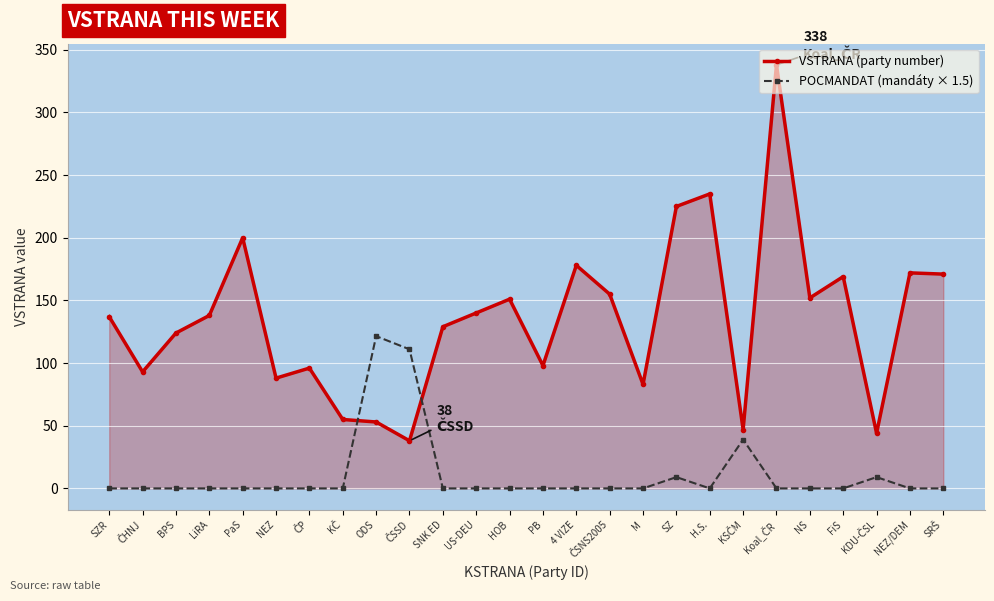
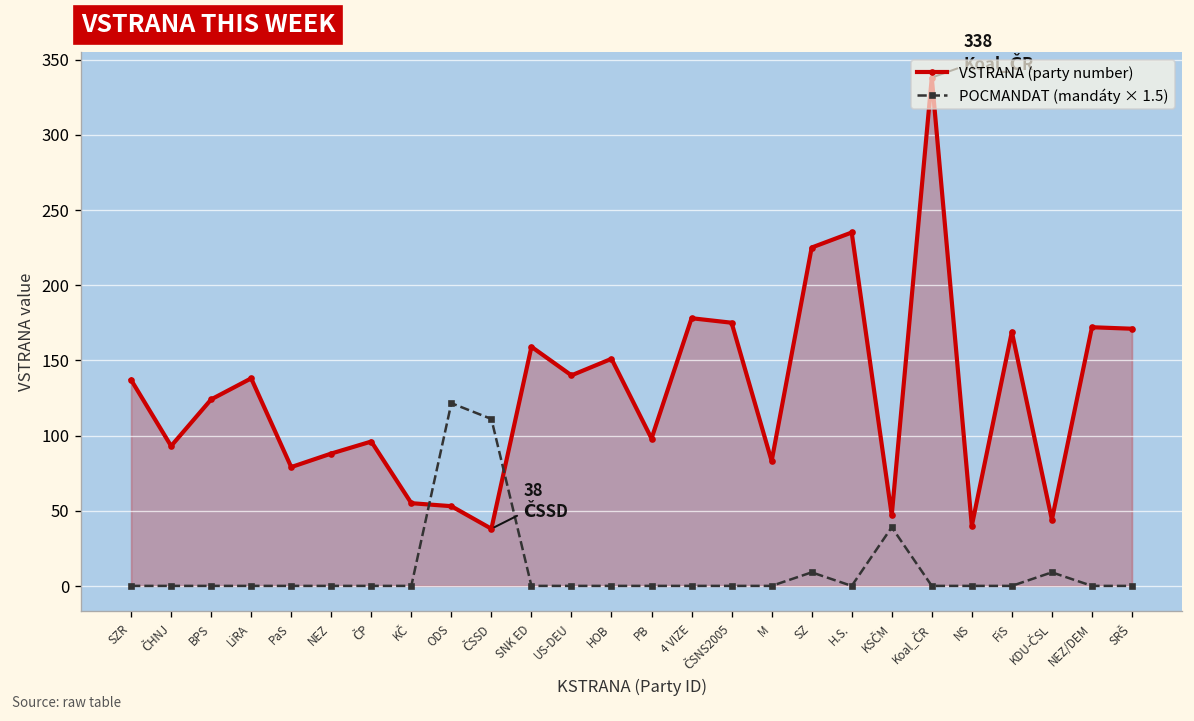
  {
    "VSTRANA (party number)": {
      "SZR": 137,
      "ČHNJ": 93,
      "BPS": 124,
      "LiRA": 138,
-     "PaS": 200,
+     "PaS": 79,
      "NEZ": 88,
      "ČP": 96,
      "KČ": 55,
      "ODS": 53,
-     "SNK ED": 129,
+     "SNK ED": 159,
      "US-DEU": 140,
      "HOB": 151,
      "PB": 98,
      "4 VIZE": 178,
-     "ČSNS2005": 155,
+     "ČSNS2005": 175,
      "M": 83,
      "SZ": 225,
      "H.S.": 235,
      "KSČM": 47,
-     "NS": 152,
+     "NS": 40,
      "FiS": 169,
      "KDU-ČSL": 44,
      "NEZ/DEM": 172,
      "SRŠ": 171
    },
    "POCMANDAT (mandáty × 1.5)": {
      "SZR": 0,
      "ČHNJ": 0,
      "BPS": 0,
      "LiRA": 0,
      "PaS": 0,
      "NEZ": 0,
      "ČP": 0,
      "KČ": 0,
      "ODS": 122,
      "ČSSD": 111,
      "SNK ED": 0,
      "US-DEU": 0,
      "HOB": 0,
      "PB": 0,
      "4 VIZE": 0,
      "ČSNS2005": 0,
      "M": 0,
      "SZ": 9,
      "H.S.": 0,
      "KSČM": 39,
      "Koal_ČR": 0,
      "NS": 0,
      "FiS": 0,
      "KDU-ČSL": 9,
      "NEZ/DEM": 0,
      "SRŠ": 0
    }
  }
